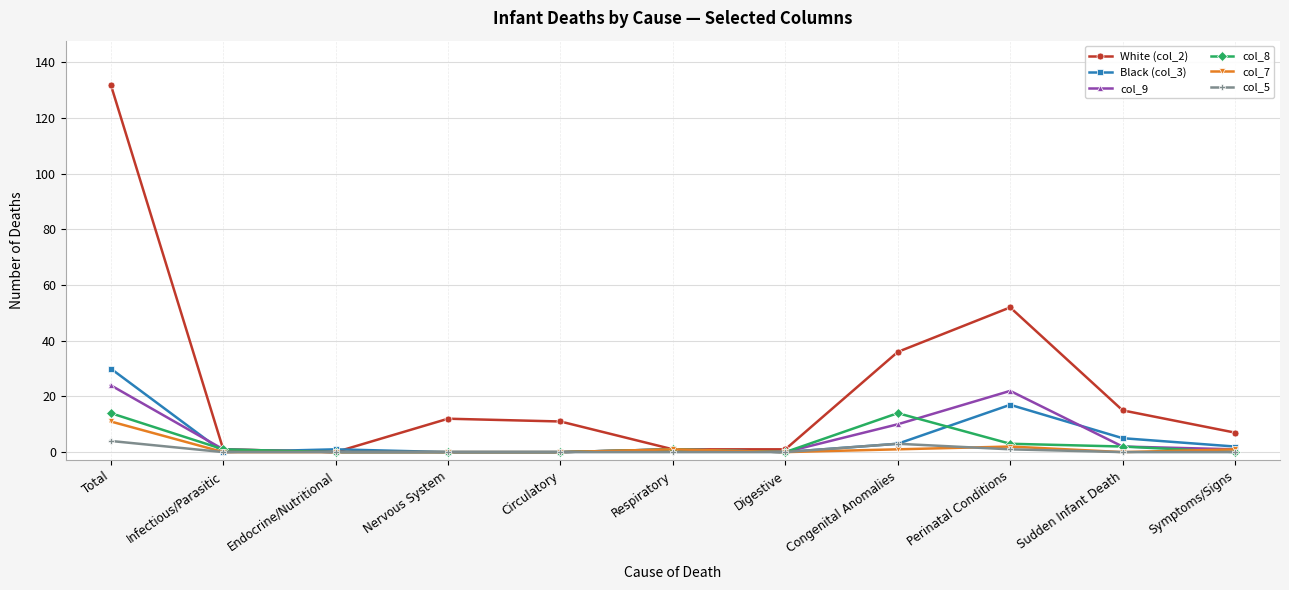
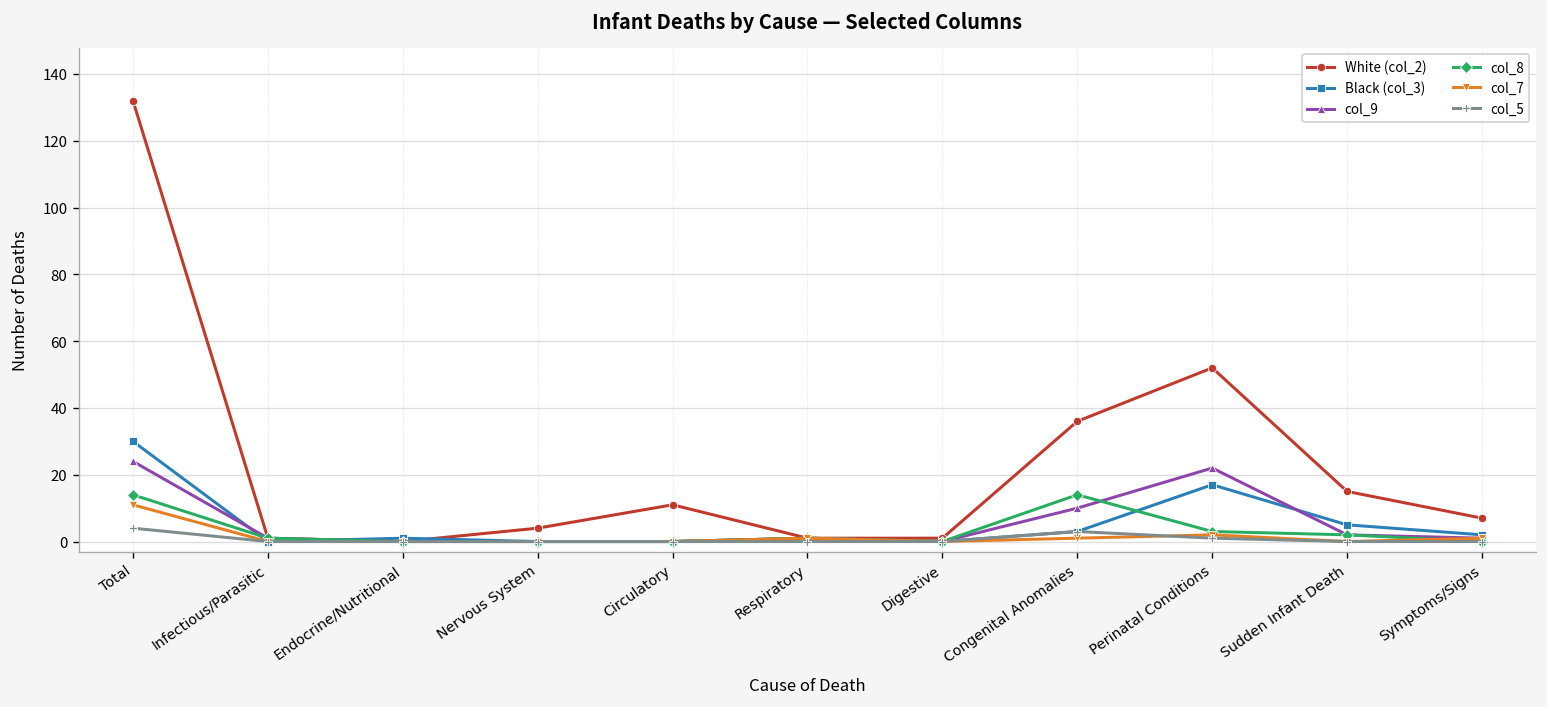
  {
    "White (col_2)": {
      "Total": 132,
-     "Nervous System": 12,
+     "Nervous System": 4,
      "Circulatory": 11,
      "Digestive": 1,
      "Congenital Anomalies": 36,
      "Perinatal Conditions": 52,
      "Sudden Infant Death": 15,
      "Symptoms/Signs": 7
    },
    "Black (col_3)": {
      "Total": 30,
      "Endocrine/Nutritional": 1,
      "Perinatal Conditions": 17,
      "Sudden Infant Death": 5,
      "Symptoms/Signs": 2
    },
    "col_9": {
      "Total": 24,
      "Congenital Anomalies": 10,
      "Perinatal Conditions": 22
    },
    "col_8": {
      "Total": 14,
      "Congenital Anomalies": 14,
      "Perinatal Conditions": 3
    },
    "col_7": {
      "Total": 11,
      "Congenital Anomalies": 1,
      "Perinatal Conditions": 2
    },
    "col_5": {
      "Total": 4,
      "Respiratory": 0,
      "Perinatal Conditions": 1
    }
  }
